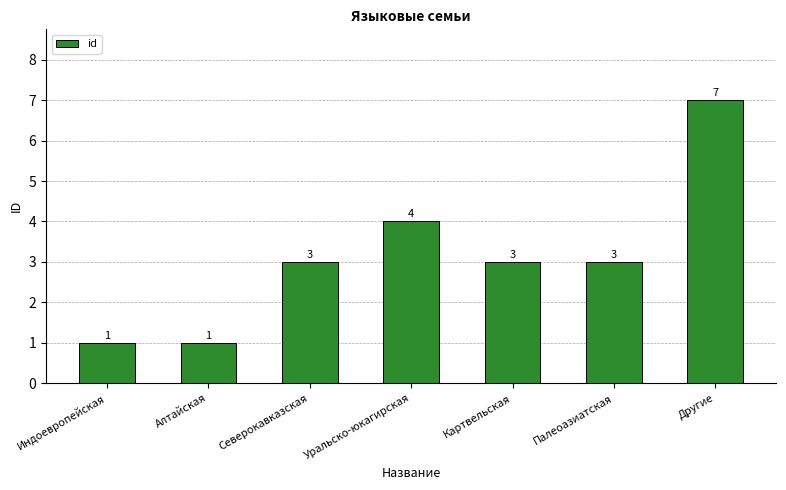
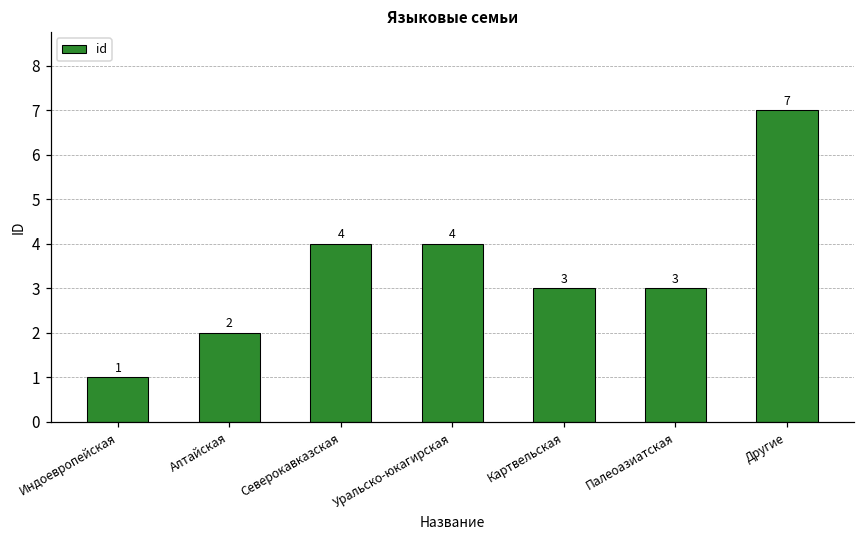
  {
    "Индоевропейская": 1,
-   "Алтайская": 1,
-   "Северокавказская": 3,
+   "Алтайская": 2,
+   "Северокавказская": 4,
    "Уральско-юкагирская": 4,
    "Картвельская": 3,
    "Палеоазиатская": 3,
    "Другие": 7
  }
